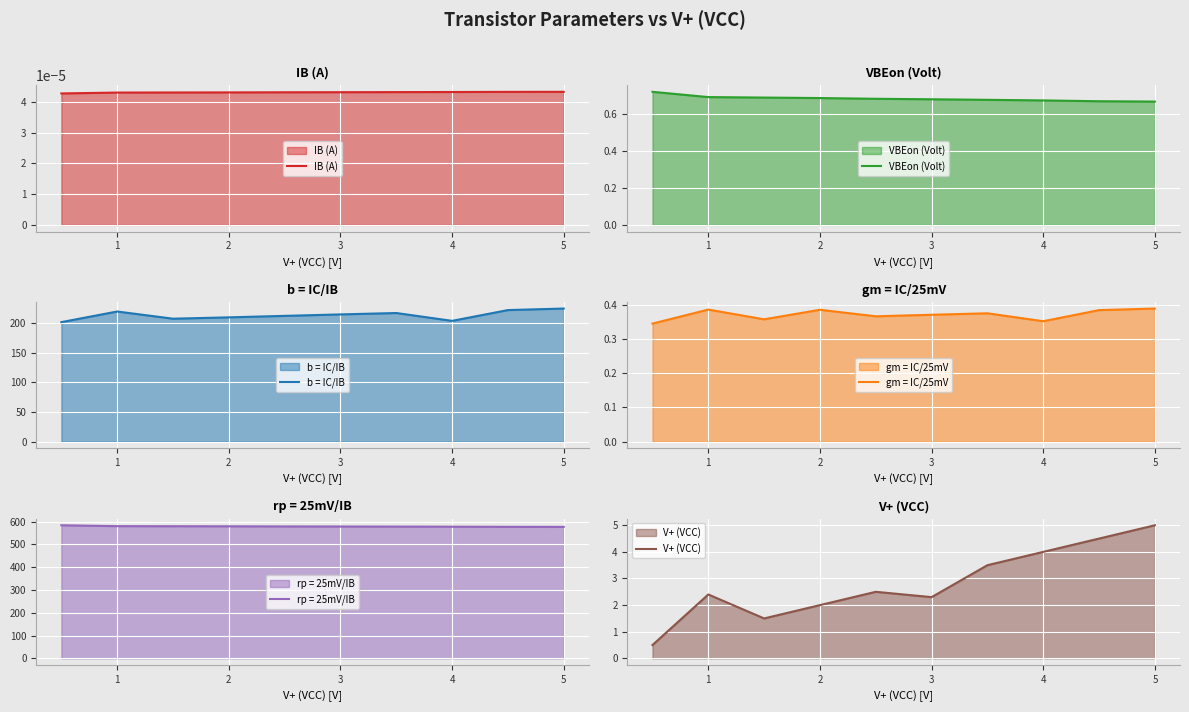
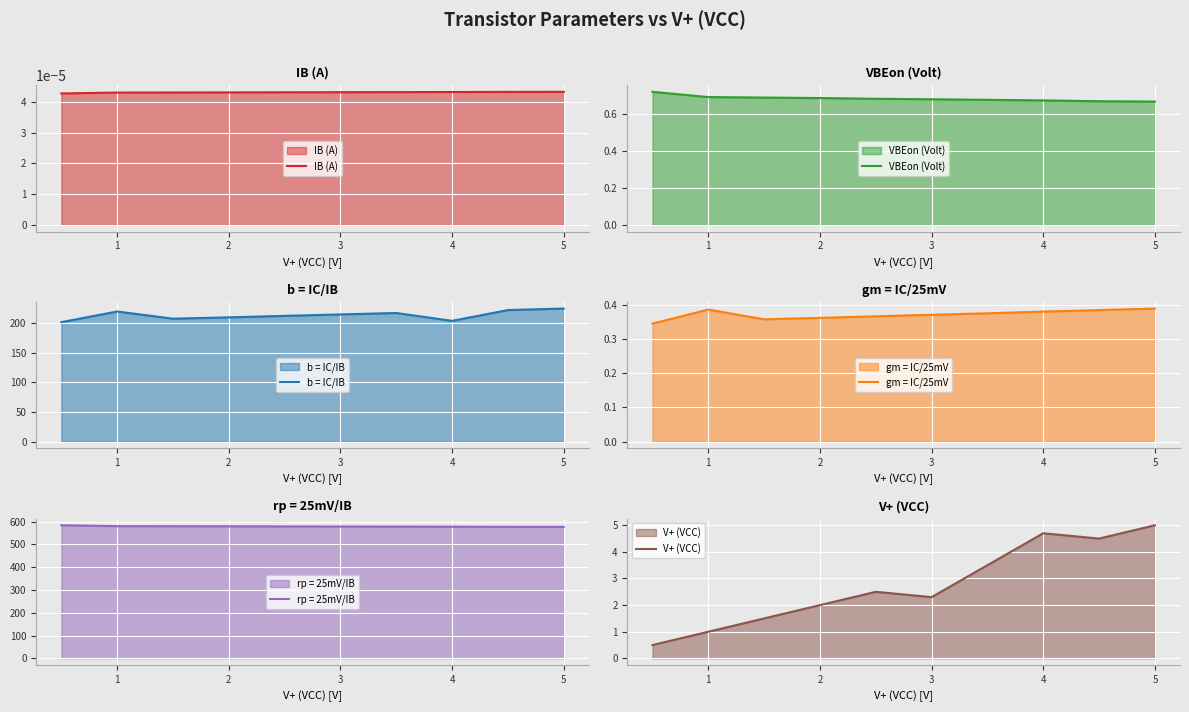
  {
    "IB (A)": {
      "1": 0.000043,
      "2": 0.000043,
      "3": 0.000043,
      "4": 0.000043,
      "5": 0.000043
    },
    "VBEon (Volt)": {
      "1": 0.69,
      "2": 0.68,
      "3": 0.68,
      "4": 0.67,
      "5": 0.67
    },
    "b = IC/IB": {
      "1": 220,
      "2": 210,
      "3": 210,
      "4": 200,
      "5": 220
    },
    "gm = IC/25mV": {
      "1": 0.39,
-     "2": 0.39,
+     "2": 0.36,
      "3": 0.37,
-     "4": 0.35,
+     "4": 0.38,
      "5": 0.39
    },
    "rp = 25mV/IB": {
      "1": 580,
      "2": 580,
      "3": 580,
      "4": 580,
      "5": 580
    },
    "V+ (VCC)": {
-     "1": 2.4,
+     "1": 1.0,
      "2": 2.0,
      "3": 2.3,
-     "4": 4.0,
+     "4": 4.7,
      "5": 5.0
    }
  }
